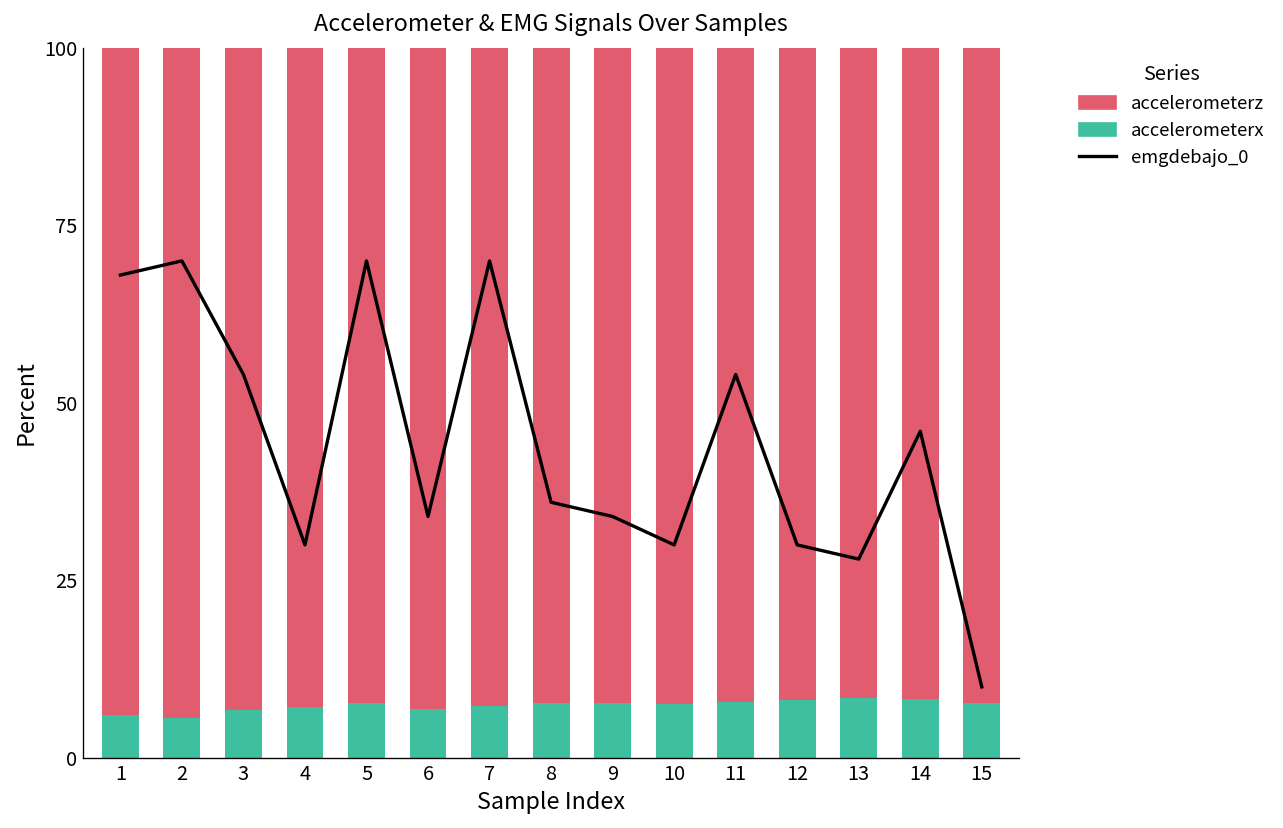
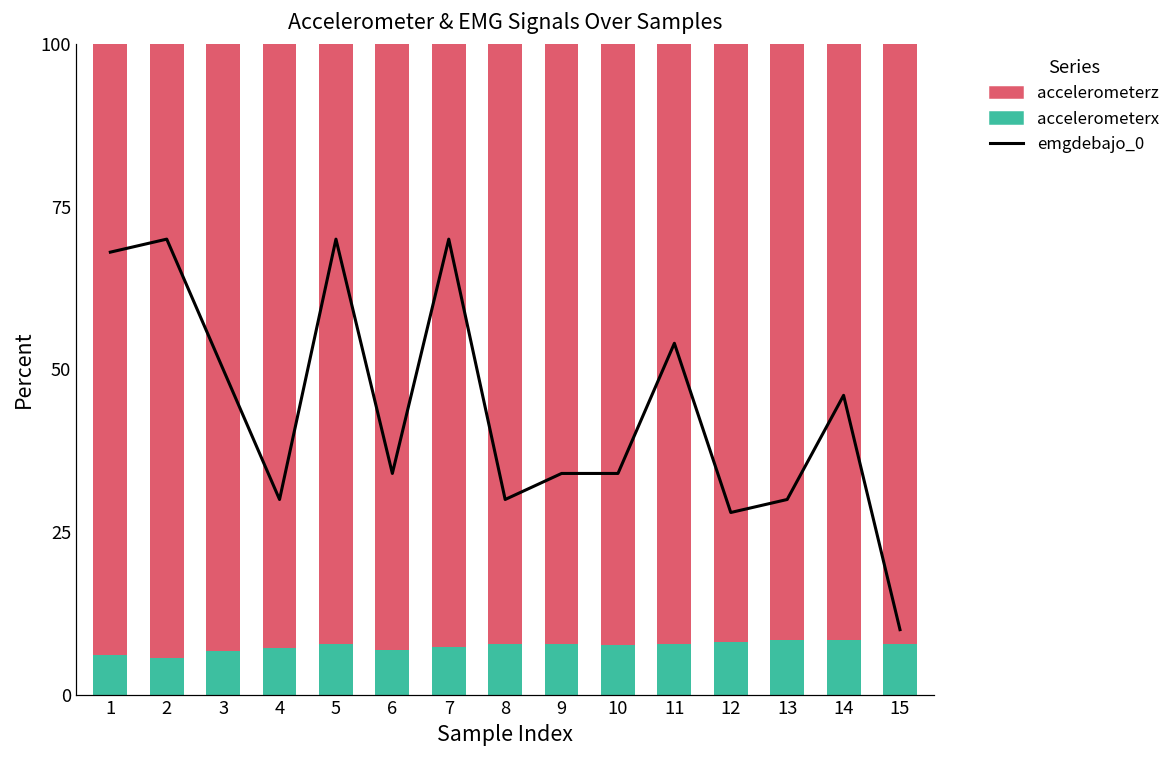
  {
    "emgdebajo_0": {
      "1": 68,
      "2": 70,
-     "3": 54,
+     "3": 50,
      "4": 30,
      "5": 70,
      "6": 34,
      "7": 70,
-     "8": 36,
+     "8": 30,
      "9": 34,
-     "10": 30,
+     "10": 34,
      "11": 54,
-     "12": 30,
-     "13": 28,
+     "12": 28,
+     "13": 30,
      "14": 46,
      "15": 10
    },
    "accelerometerz": {
      "1": 94,
      "2": 94,
      "3": 93,
      "4": 93,
      "5": 92,
      "6": 93,
      "7": 93,
      "8": 92,
      "9": 92,
      "10": 92,
      "11": 92,
      "12": 92,
      "13": 92,
      "14": 92,
      "15": 92
    },
    "accelerometerx": {
      "1": 6,
      "2": 6,
      "3": 7,
      "4": 7,
      "5": 8,
      "6": 7,
      "7": 7,
      "8": 8,
      "9": 8,
      "10": 8,
      "11": 8,
      "12": 8,
      "13": 8,
      "14": 8,
      "15": 8
    }
  }
